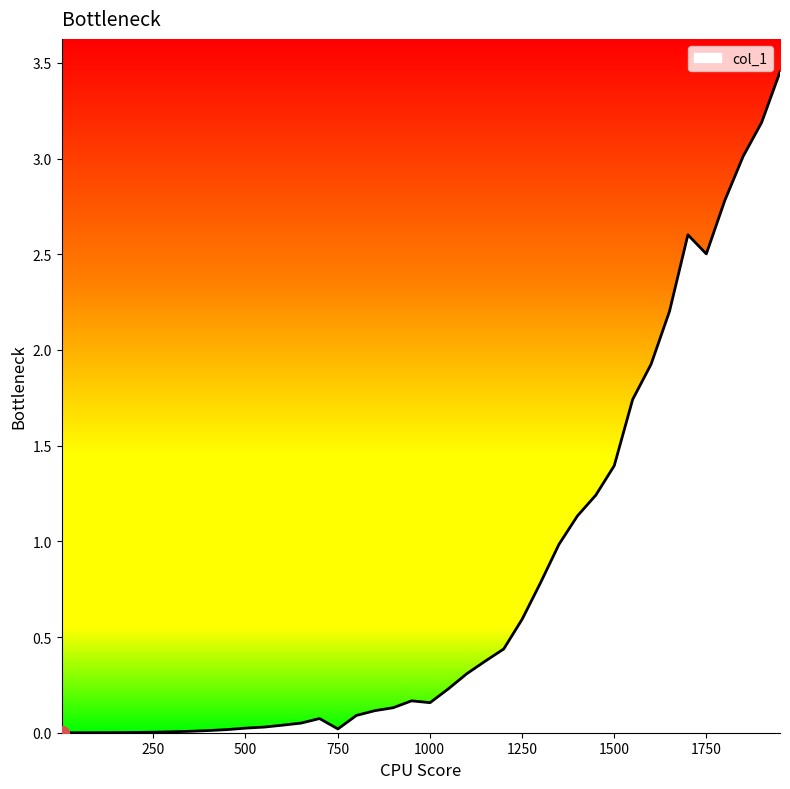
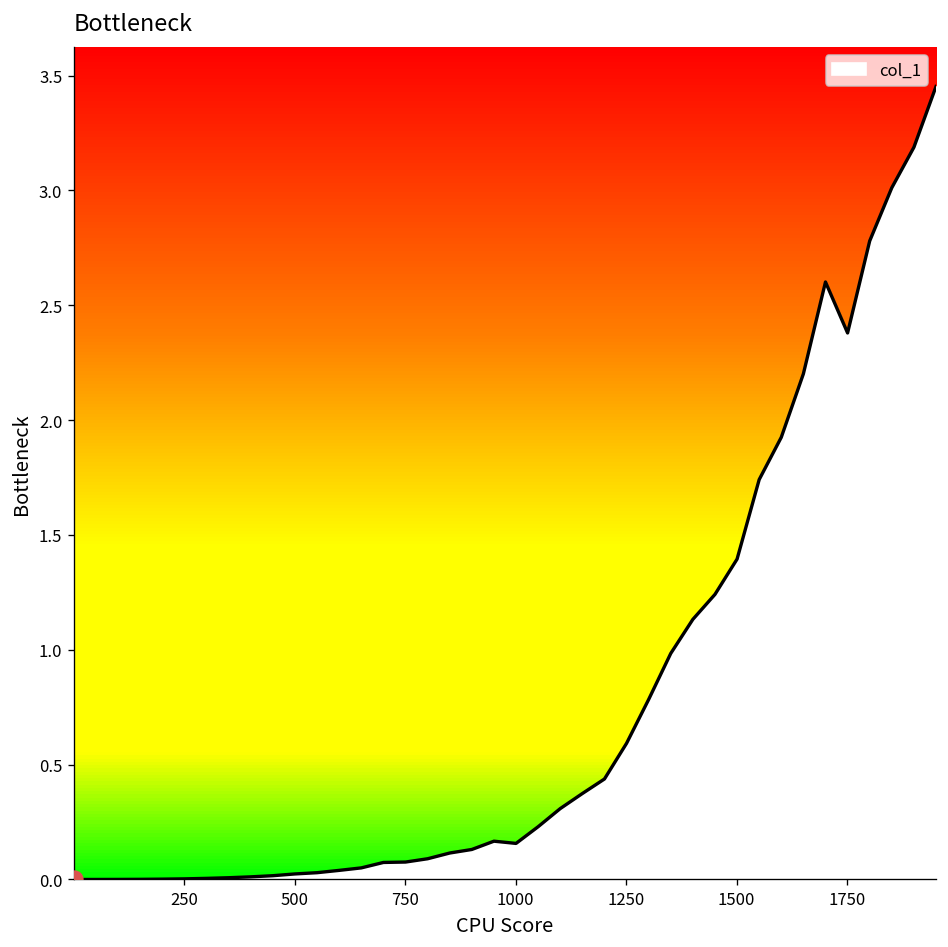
  {
    "col_1": {
      "250": 0.00,
      "500": 0.02,
-     "750": 0.02,
+     "750": 0.08,
      "1000": 0.16,
      "1250": 0.59,
      "1500": 1.39,
-     "1750": 2.50
+     "1750": 2.38
    }
  }
